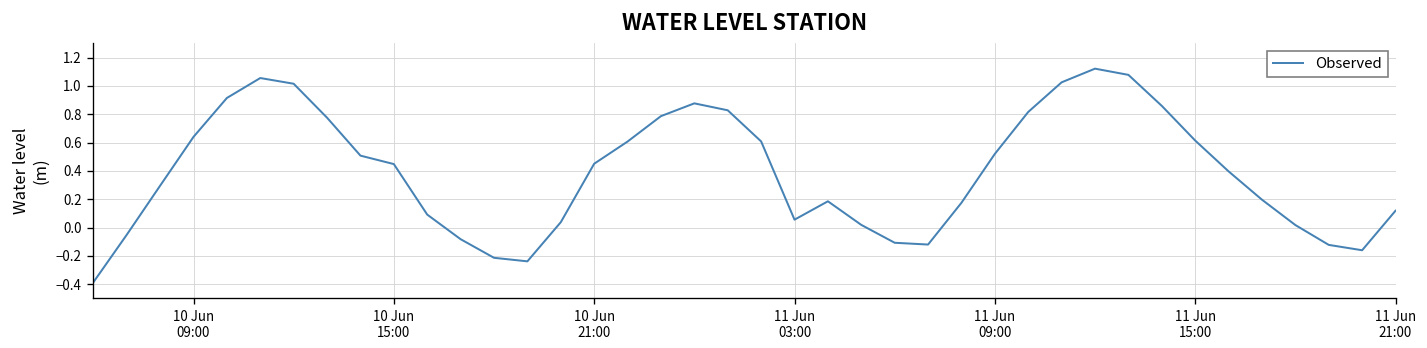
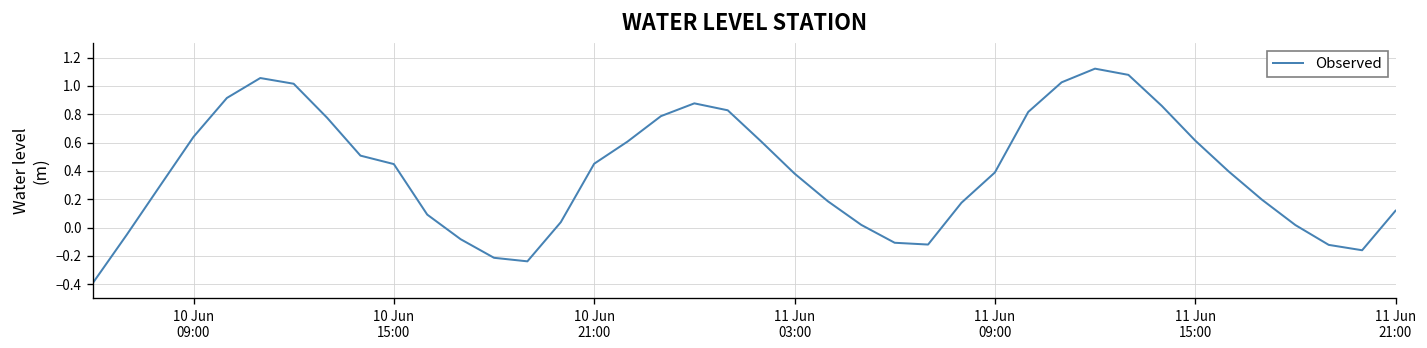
  {
    "10 Jun 09:00": 0.64,
    "10 Jun 15:00": 0.45,
    "10 Jun 21:00": 0.45,
-   "11 Jun 03:00": 0.06,
-   "11 Jun 09:00": 0.52,
+   "11 Jun 03:00": 0.38,
+   "11 Jun 09:00": 0.39,
    "11 Jun 15:00": 0.61,
    "11 Jun 21:00": 0.12
  }
